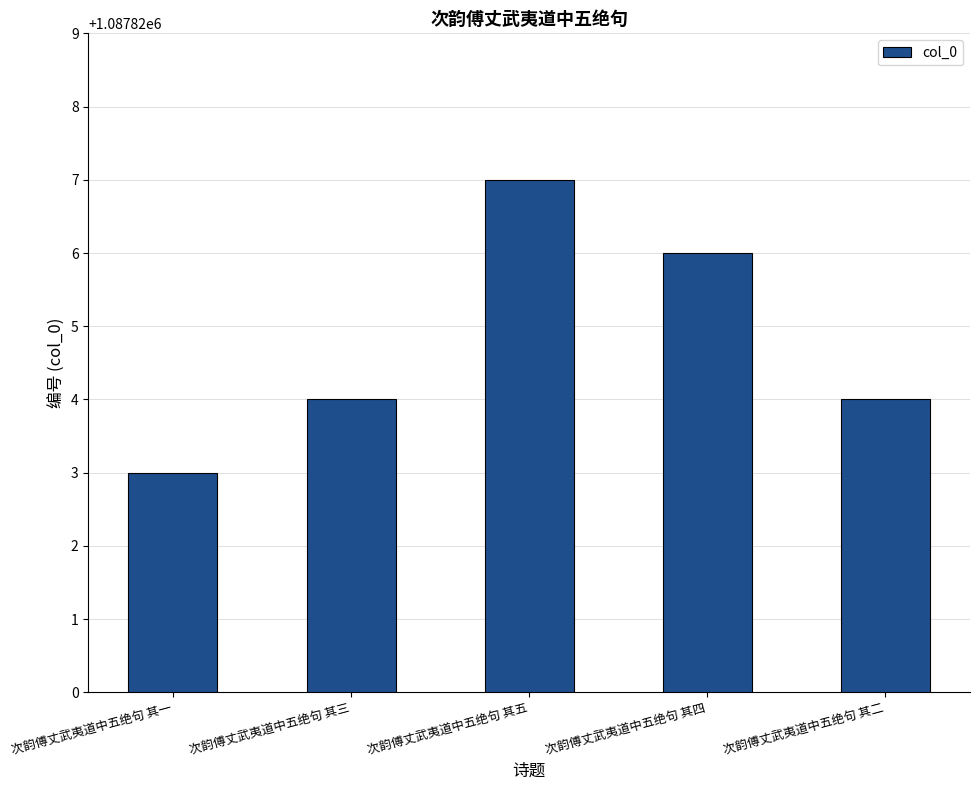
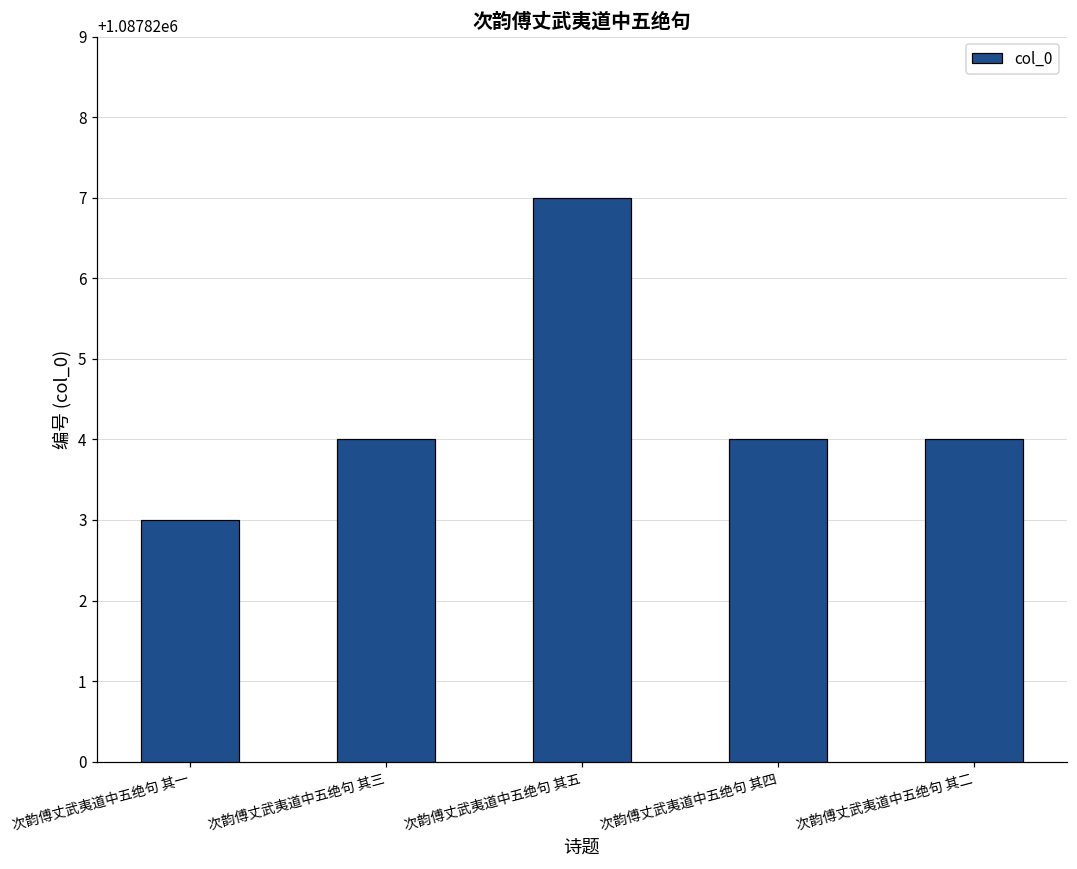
  {
    "次韵傅丈武夷道中五绝句 其一": 1087823,
    "次韵傅丈武夷道中五绝句 其三": 1087824,
    "次韵傅丈武夷道中五绝句 其五": 1087827,
-   "次韵傅丈武夷道中五绝句 其四": 1087826,
+   "次韵傅丈武夷道中五绝句 其四": 1087824,
    "次韵傅丈武夷道中五绝句 其二": 1087824
  }
